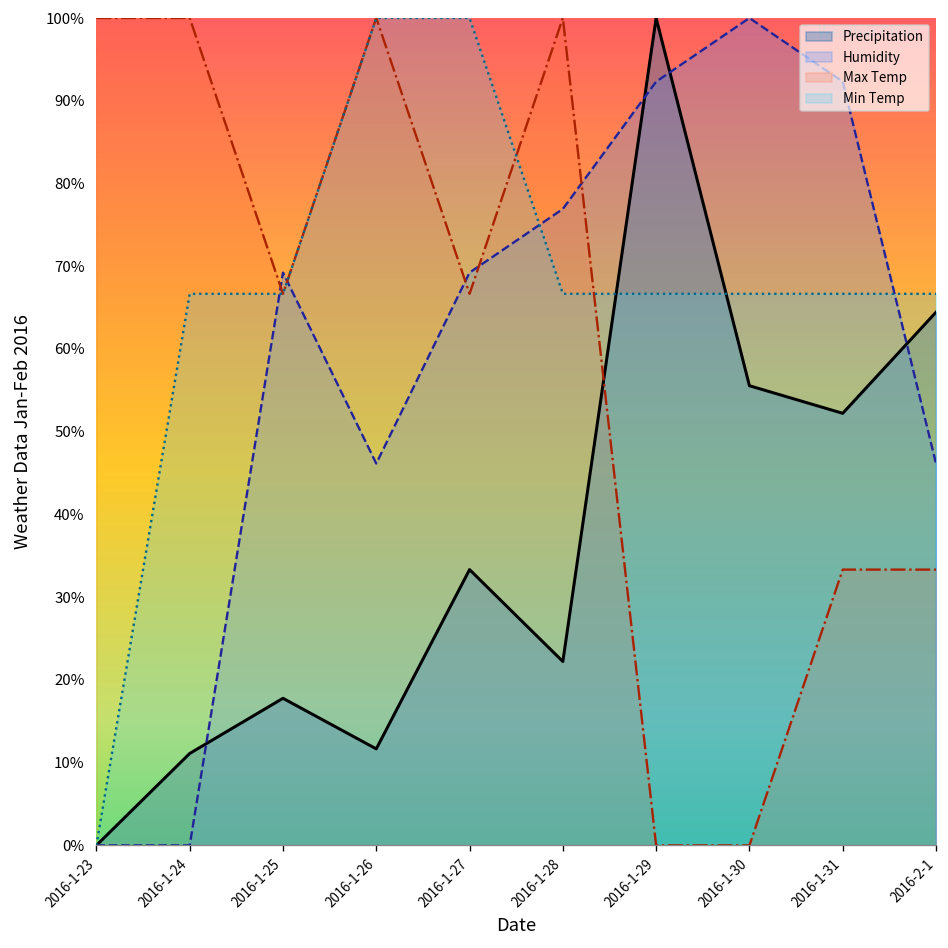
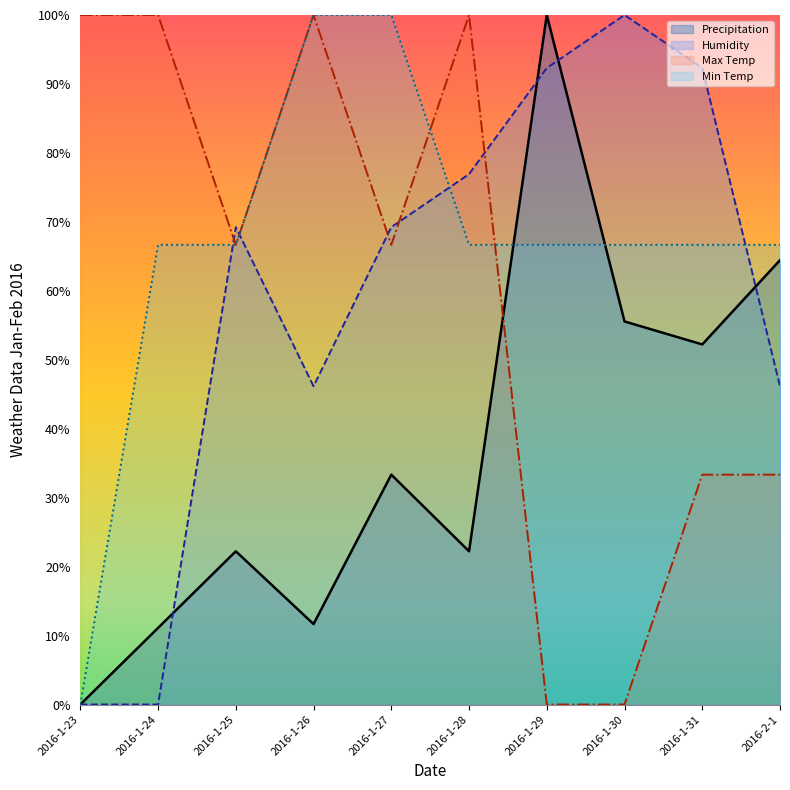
  {
    "Precipitation": {
      "2016-1-24": "11%",
-     "2016-1-25": "18%",
+     "2016-1-25": "22%",
      "2016-1-26": "12%",
      "2016-1-27": "33%",
      "2016-1-28": "22%",
      "2016-1-29": "100%",
      "2016-1-30": "56%",
      "2016-1-31": "52%",
      "2016-2-1": "64%"
    },
    "Max Temp": {
      "2016-1-23": "100%",
      "2016-1-24": "100%",
      "2016-1-27": "67%",
      "2016-1-28": "100%",
      "2016-1-29": "0%",
      "2016-1-30": "0%",
      "2016-1-31": "33%",
      "2016-2-1": "33%"
    }
  }
